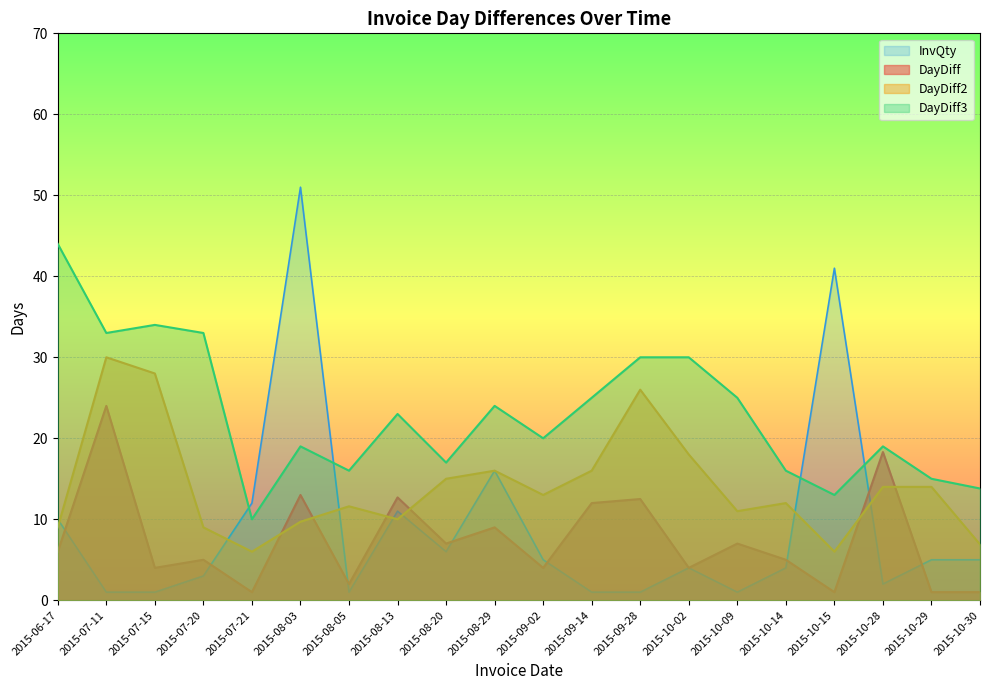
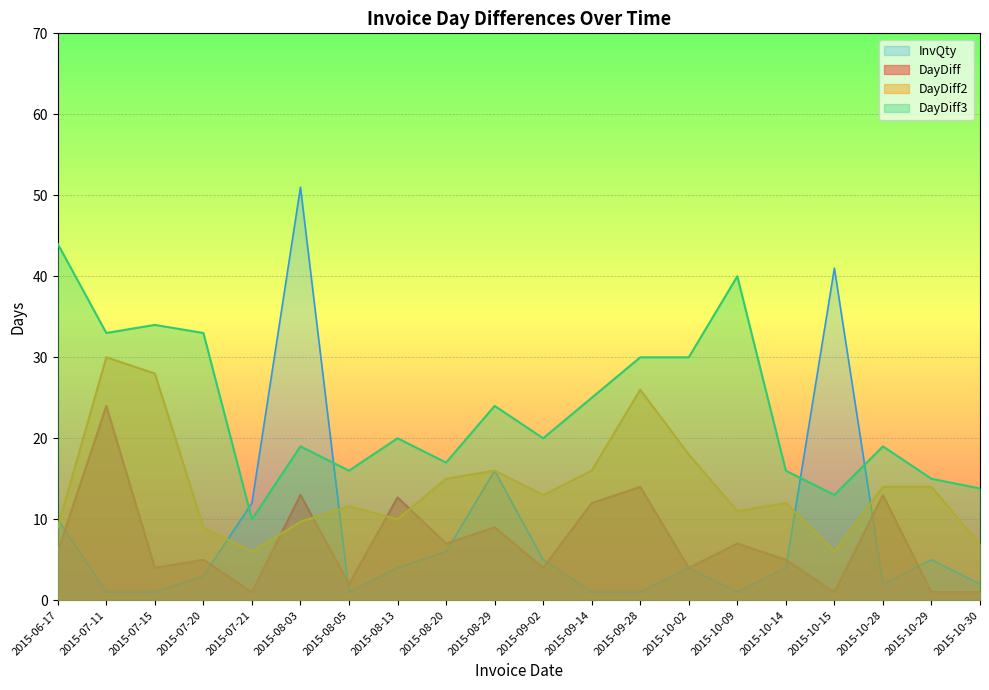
  {
    "InvQty": {
      "2015-06-17": 10,
      "2015-07-11": 1,
      "2015-07-15": 1,
      "2015-07-20": 3,
      "2015-07-21": 12,
      "2015-08-03": 51,
      "2015-08-05": 1,
-     "2015-08-13": 11,
+     "2015-08-13": 4,
      "2015-08-20": 6,
      "2015-09-02": 5,
      "2015-09-14": 1,
      "2015-09-28": 1,
      "2015-10-09": 1,
      "2015-10-14": 4,
      "2015-10-15": 41,
      "2015-10-28": 2,
      "2015-10-29": 5,
-     "2015-10-30": 5
+     "2015-10-30": 2
    },
    "DayDiff": {
      "2015-06-17": 6,
      "2015-07-11": 24,
      "2015-07-15": 4,
      "2015-07-20": 5,
      "2015-07-21": 1,
      "2015-08-03": 13,
      "2015-08-05": 2,
      "2015-08-13": 13,
      "2015-08-20": 7,
      "2015-08-29": 9,
      "2015-09-02": 4,
      "2015-09-14": 12,
-     "2015-09-28": 13,
+     "2015-09-28": 14,
      "2015-10-09": 7,
      "2015-10-14": 5,
      "2015-10-15": 1,
-     "2015-10-28": 18,
+     "2015-10-28": 13,
      "2015-10-29": 1,
      "2015-10-30": 1
    },
    "DayDiff2": {
      "2015-06-17": 9,
      "2015-07-11": 30,
      "2015-07-15": 28,
      "2015-07-20": 9,
      "2015-07-21": 6,
      "2015-08-03": 10,
      "2015-08-05": 12,
      "2015-08-13": 10,
      "2015-08-20": 15,
      "2015-09-02": 13,
      "2015-09-14": 16,
      "2015-09-28": 26,
      "2015-10-02": 18,
      "2015-10-09": 11,
      "2015-10-14": 12,
      "2015-10-15": 6,
      "2015-10-28": 14,
      "2015-10-29": 14,
      "2015-10-30": 7
    },
    "DayDiff3": {
      "2015-06-17": 44,
      "2015-07-11": 33,
      "2015-07-15": 34,
      "2015-07-20": 33,
      "2015-07-21": 10,
      "2015-08-03": 19,
      "2015-08-05": 16,
-     "2015-08-13": 23,
+     "2015-08-13": 20,
      "2015-08-20": 17,
      "2015-08-29": 24,
      "2015-09-02": 20,
      "2015-09-14": 25,
      "2015-09-28": 30,
      "2015-10-02": 30,
-     "2015-10-09": 25,
+     "2015-10-09": 40,
      "2015-10-14": 16,
      "2015-10-15": 13,
      "2015-10-28": 19,
      "2015-10-29": 15,
      "2015-10-30": 14
    }
  }
